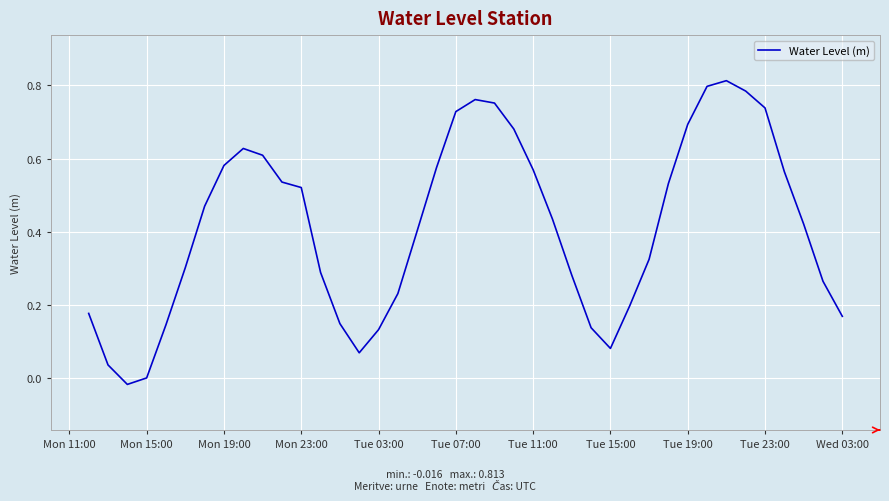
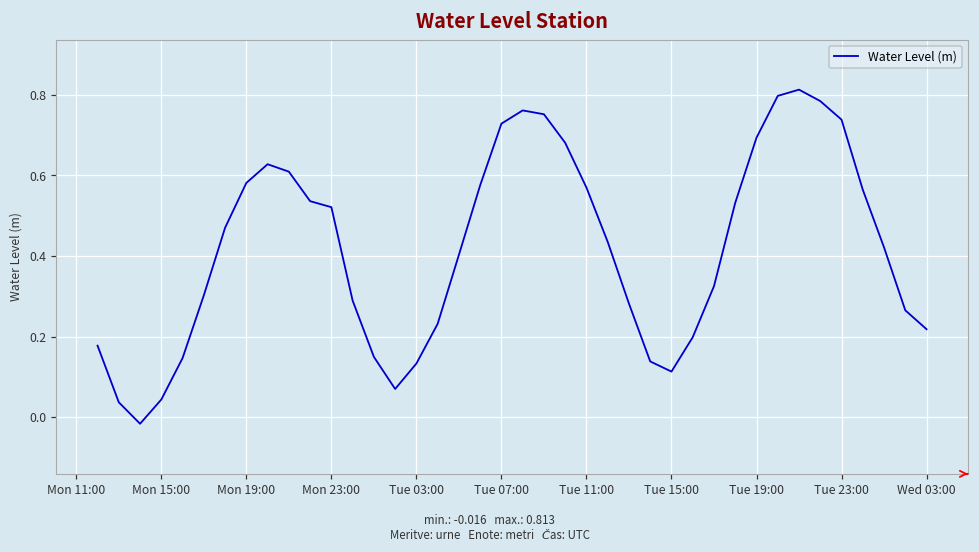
  {
-   "Mon 15:00": 0.00,
+   "Mon 15:00": 0.04,
    "Mon 19:00": 0.58,
    "Mon 23:00": 0.52,
    "Tue 03:00": 0.13,
    "Tue 07:00": 0.73,
    "Tue 11:00": 0.57,
-   "Tue 15:00": 0.08,
+   "Tue 15:00": 0.11,
    "Tue 19:00": 0.69,
    "Tue 23:00": 0.74,
-   "Wed 03:00": 0.17
+   "Wed 03:00": 0.22
  }
